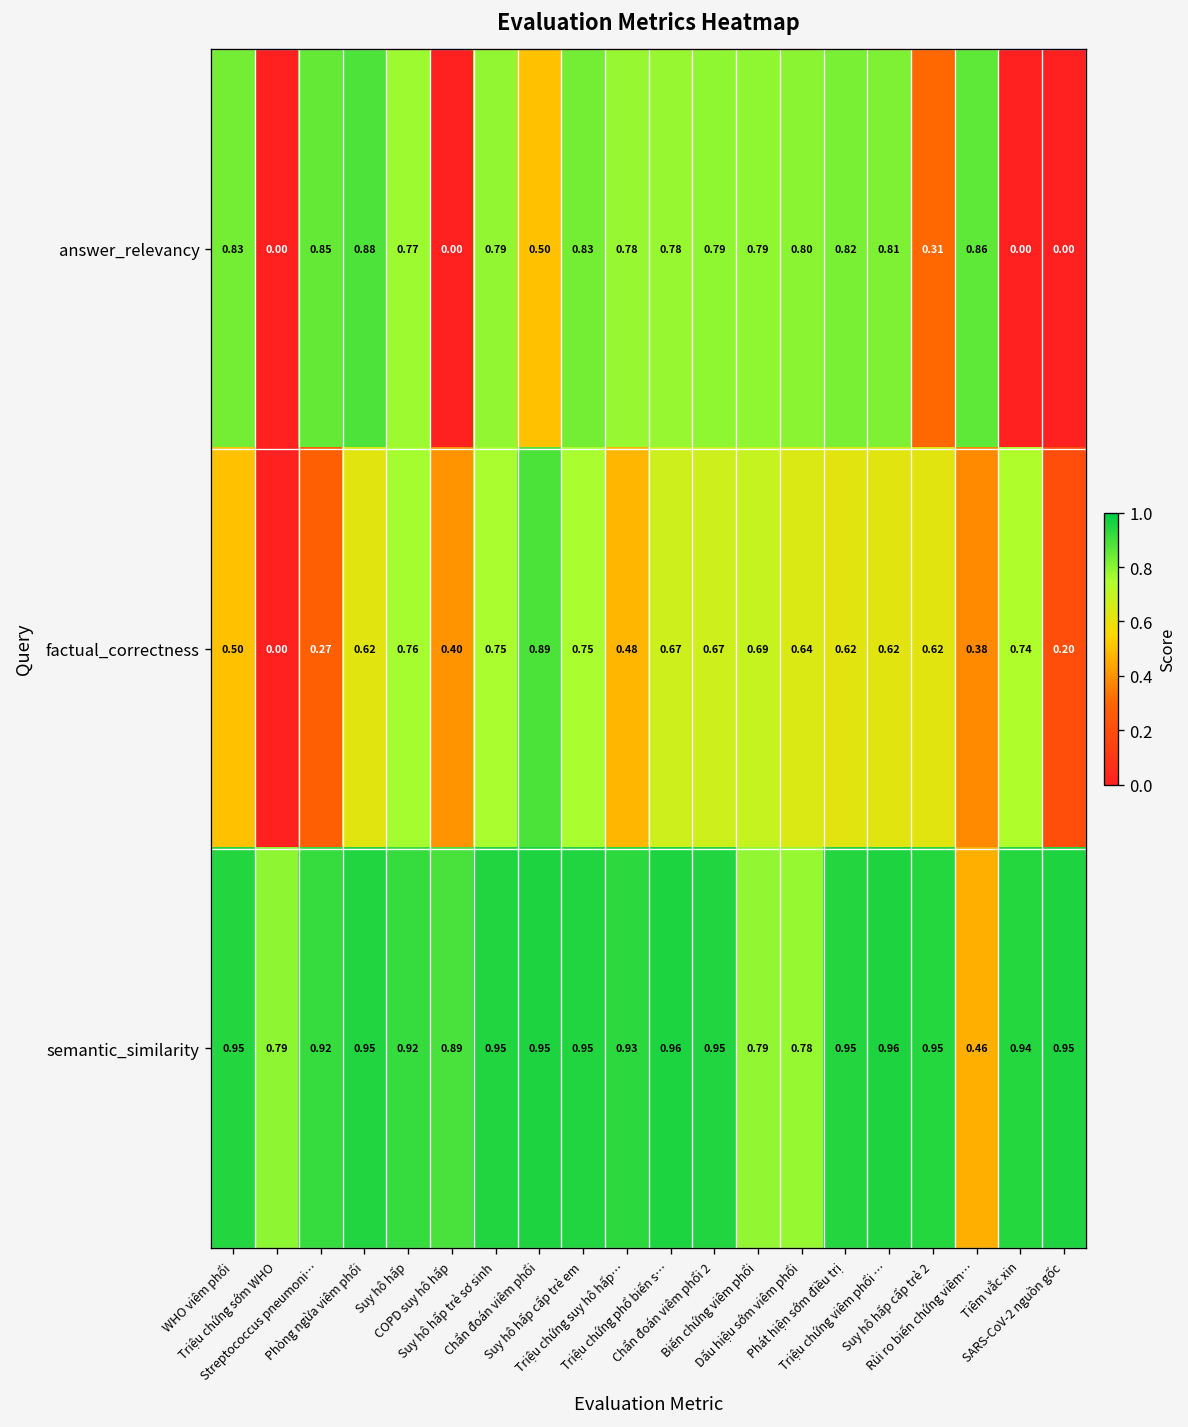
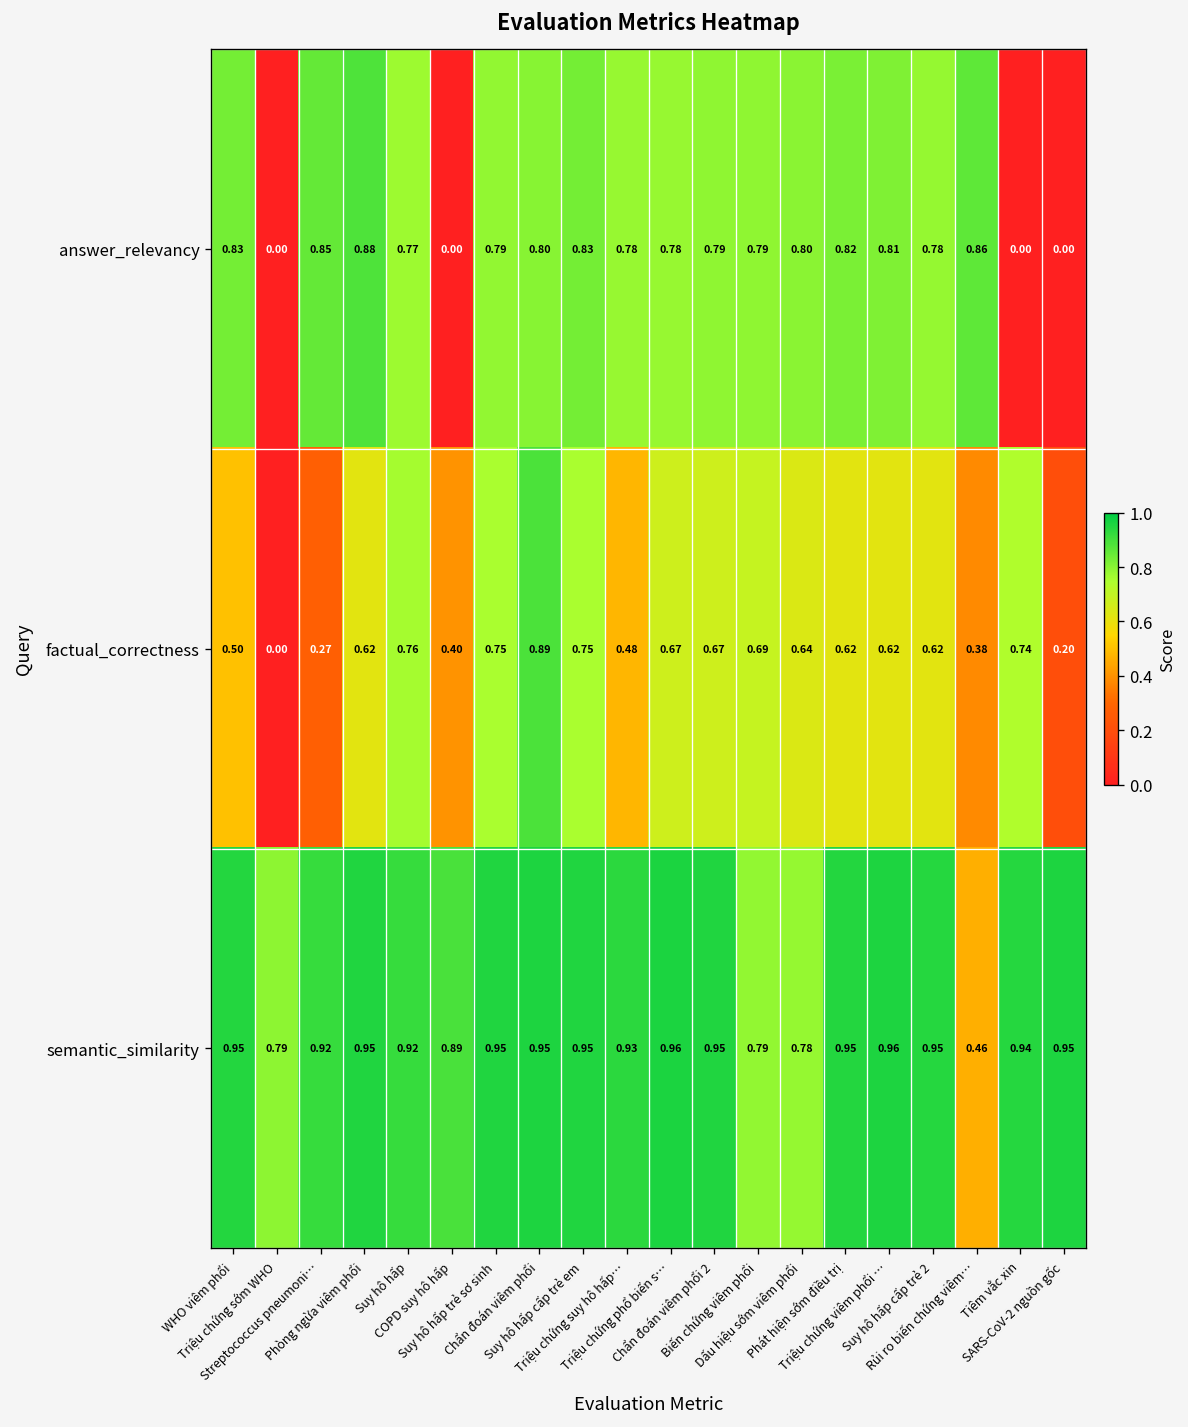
  {
    "answer_relevancy": {
      "WHO viêm phổi": 0.83,
      "Triệu chứng sớm WHO": 0.00,
      "Streptococcus pneumoni…": 0.85,
      "Phòng ngừa viêm phổi": 0.88,
      "Suy hô hấp": 0.77,
      "COPD suy hô hấp": 0.00,
      "Suy hô hấp trẻ sơ sinh": 0.79,
-     "Chẩn đoán viêm phổi": 0.50,
+     "Chẩn đoán viêm phổi": 0.80,
      "Suy hô hấp cấp trẻ em": 0.83,
      "Triệu chứng suy hô hấp…": 0.78,
      "Triệu chứng phổ biến s…": 0.78,
      "Chẩn đoán viêm phổi 2": 0.79,
      "Biến chứng viêm phổi": 0.79,
      "Dấu hiệu sớm viêm phổi": 0.80,
      "Phát hiện sớm điều trị": 0.82,
      "Triệu chứng viêm phổi …": 0.81,
-     "Suy hô hấp cấp trẻ 2": 0.31,
+     "Suy hô hấp cấp trẻ 2": 0.78,
      "Rủi ro biến chứng viêm…": 0.86,
      "Tiêm vắc xin": 0.00,
      "SARS-CoV-2 nguồn gốc": 0.00
    },
    "factual_correctness": {
      "WHO viêm phổi": 0.50,
      "Triệu chứng sớm WHO": 0.00,
      "Streptococcus pneumoni…": 0.27,
      "Phòng ngừa viêm phổi": 0.62,
      "Suy hô hấp": 0.76,
      "COPD suy hô hấp": 0.40,
      "Suy hô hấp trẻ sơ sinh": 0.75,
      "Chẩn đoán viêm phổi": 0.89,
      "Suy hô hấp cấp trẻ em": 0.75,
      "Triệu chứng suy hô hấp…": 0.48,
      "Triệu chứng phổ biến s…": 0.67,
      "Chẩn đoán viêm phổi 2": 0.67,
      "Biến chứng viêm phổi": 0.69,
      "Dấu hiệu sớm viêm phổi": 0.64,
      "Phát hiện sớm điều trị": 0.62,
      "Triệu chứng viêm phổi …": 0.62,
      "Suy hô hấp cấp trẻ 2": 0.62,
      "Rủi ro biến chứng viêm…": 0.38,
      "Tiêm vắc xin": 0.74,
      "SARS-CoV-2 nguồn gốc": 0.20
    },
    "semantic_similarity": {
      "WHO viêm phổi": 0.95,
      "Triệu chứng sớm WHO": 0.79,
      "Streptococcus pneumoni…": 0.92,
      "Phòng ngừa viêm phổi": 0.95,
      "Suy hô hấp": 0.92,
      "COPD suy hô hấp": 0.89,
      "Suy hô hấp trẻ sơ sinh": 0.95,
      "Chẩn đoán viêm phổi": 0.95,
      "Suy hô hấp cấp trẻ em": 0.95,
      "Triệu chứng suy hô hấp…": 0.93,
      "Triệu chứng phổ biến s…": 0.96,
      "Chẩn đoán viêm phổi 2": 0.95,
      "Biến chứng viêm phổi": 0.79,
      "Dấu hiệu sớm viêm phổi": 0.78,
      "Phát hiện sớm điều trị": 0.95,
      "Triệu chứng viêm phổi …": 0.96,
      "Suy hô hấp cấp trẻ 2": 0.95,
      "Rủi ro biến chứng viêm…": 0.46,
      "Tiêm vắc xin": 0.94,
      "SARS-CoV-2 nguồn gốc": 0.95
    }
  }
